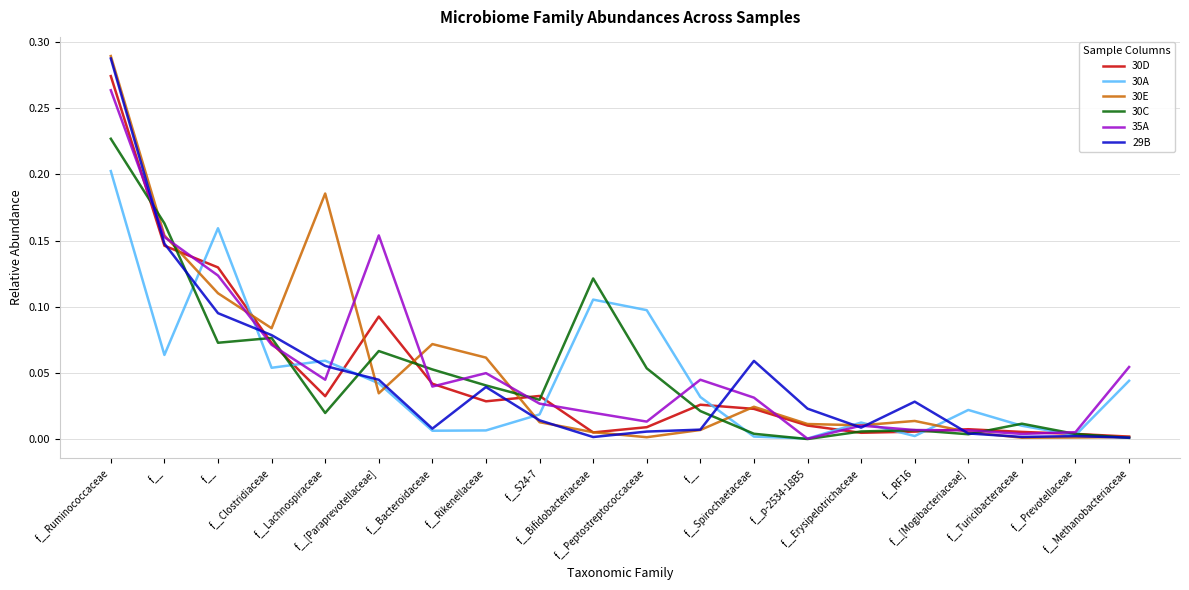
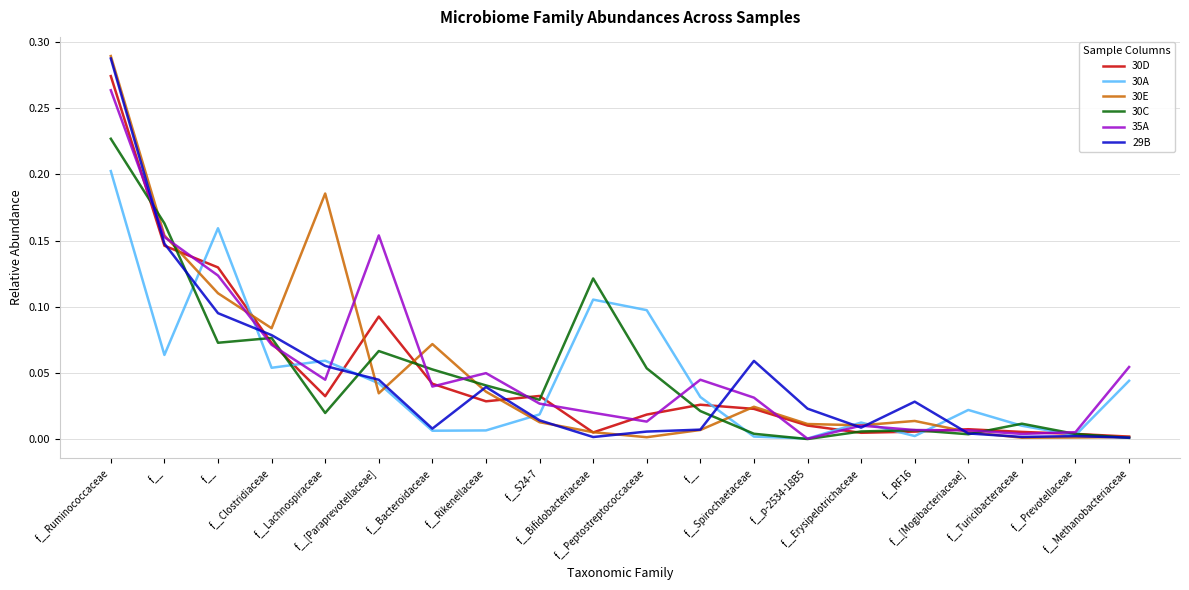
  {
    "30D": {
      "f__Ruminococcaceae": 0.274,
      "f__Lachnospiraceae": 0.033,
      "f__[Paraprevotellaceae]": 0.093,
      "f__Bacteroidaceae": 0.042,
      "f__Rikenellaceae": 0.029,
      "f__S24-7": 0.033,
-     "f__Peptostreptococcaceae": 0.009
+     "f__Peptostreptococcaceae": 0.019
    },
    "30A": {
      "f__Ruminococcaceae": 0.202,
      "f__Clostridiaceae": 0.054,
      "f__Lachnospiraceae": 0.059,
      "f__[Paraprevotellaceae]": 0.042,
      "f__Rikenellaceae": 0.007,
      "f__S24-7": 0.019,
      "f__Bifidobacteriaceae": 0.105,
      "f__Peptostreptococcaceae": 0.097,
      "f__Spirochaetaceae": 0.002,
      "f__Erysipelotrichaceae": 0.013,
      "f__RF16": 0.002,
      "f__[Mogibacteriaceae]": 0.022,
      "f__Methanobacteriaceae": 0.044
    },
    "30E": {
      "f__Clostridiaceae": 0.084,
      "f__Lachnospiraceae": 0.186,
      "f__[Paraprevotellaceae]": 0.035,
      "f__Bacteroidaceae": 0.072,
-     "f__Rikenellaceae": 0.062,
+     "f__Rikenellaceae": 0.036,
      "f__Peptostreptococcaceae": 0.002,
      "f__RF16": 0.014
    },
    "30C": {
      "f__Ruminococcaceae": 0.227,
      "f__Clostridiaceae": 0.076,
      "f__Lachnospiraceae": 0.020,
      "f__[Paraprevotellaceae]": 0.067,
      "f__Bacteroidaceae": 0.053,
      "f__S24-7": 0.030,
      "f__Bifidobacteriaceae": 0.121,
      "f__Peptostreptococcaceae": 0.054,
      "f__Spirochaetaceae": 0.004
    },
    "35A": {
      "f__Ruminococcaceae": 0.264,
      "f__Lachnospiraceae": 0.045,
      "f__[Paraprevotellaceae]": 0.154,
      "f__Bacteroidaceae": 0.040,
      "f__Rikenellaceae": 0.050,
      "f__S24-7": 0.027,
      "f__Bifidobacteriaceae": 0.020,
      "f__Peptostreptococcaceae": 0.013,
      "f__Spirochaetaceae": 0.031,
      "f__Methanobacteriaceae": 0.055
    },
    "29B": {
      "f__Clostridiaceae": 0.079,
      "f__Lachnospiraceae": 0.055,
      "f__[Paraprevotellaceae]": 0.045,
      "f__Bifidobacteriaceae": 0.002,
      "f__Peptostreptococcaceae": 0.006,
      "f__Spirochaetaceae": 0.059,
      "f__p-2534-18B5": 0.023,
      "f__RF16": 0.028
    }
  }
